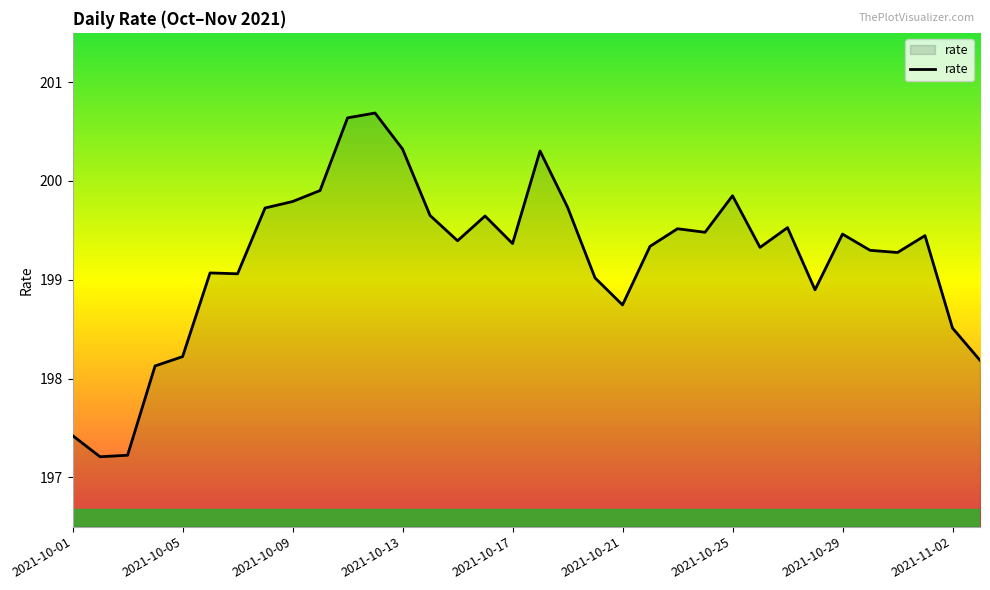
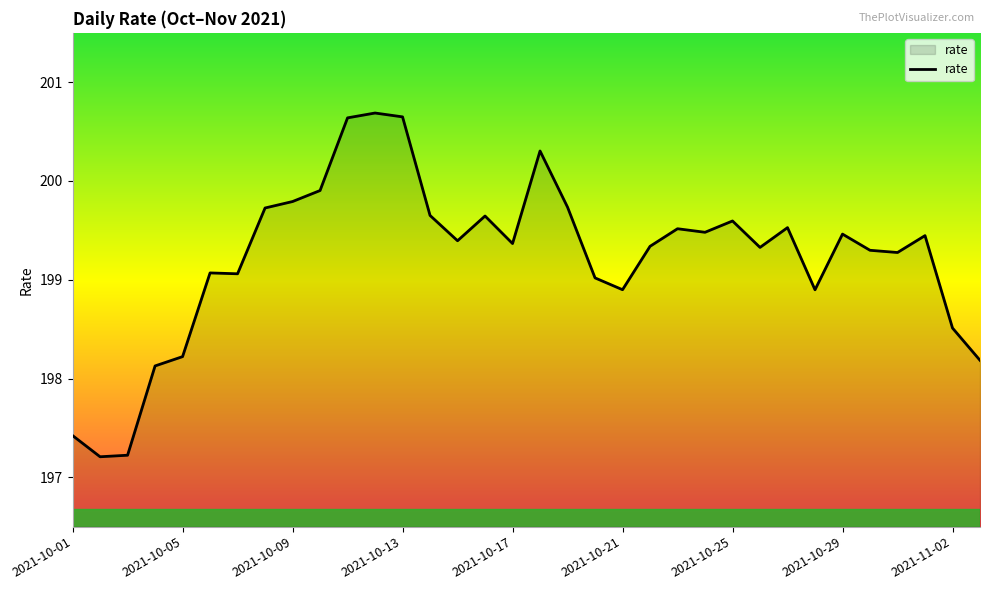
  {
    "2021-10-01": 197.4,
    "2021-10-05": 198.2,
    "2021-10-09": 199.8,
-   "2021-10-13": 200.3,
+   "2021-10-13": 200.6,
    "2021-10-17": 199.4,
-   "2021-10-21": 198.7,
-   "2021-10-25": 199.9,
+   "2021-10-21": 198.9,
+   "2021-10-25": 199.6,
    "2021-10-29": 199.5,
    "2021-11-02": 198.5
  }
